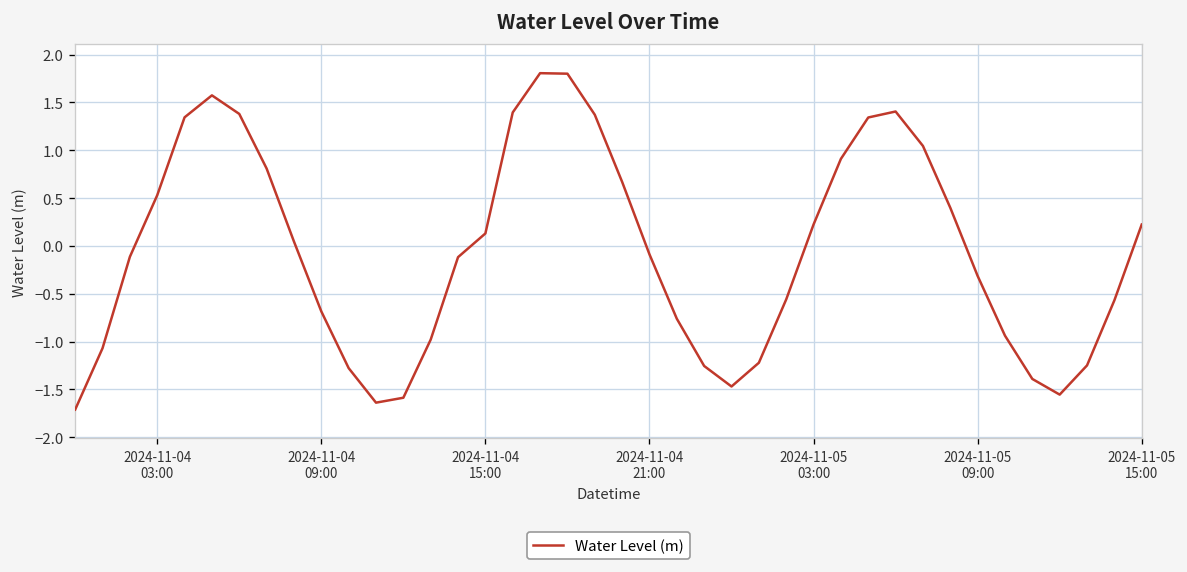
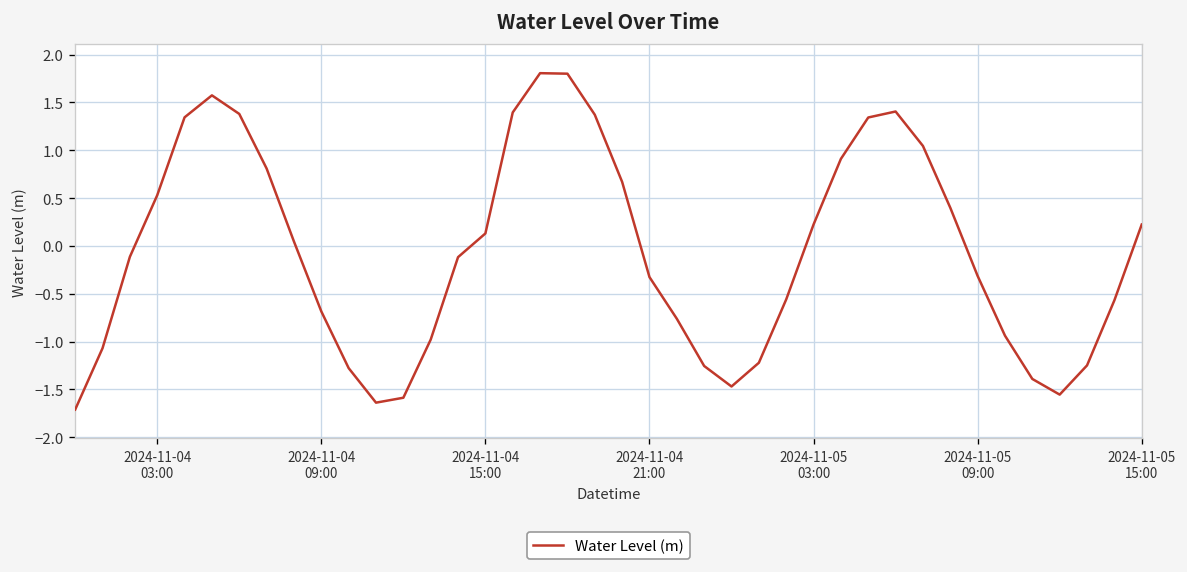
  {
    "2024-11-04 03:00": 0.5,
    "2024-11-04 09:00": -0.7,
    "2024-11-04 15:00": 0.1,
-   "2024-11-04 21:00": -0.1,
+   "2024-11-04 21:00": -0.3,
    "2024-11-05 03:00": 0.2,
    "2024-11-05 09:00": -0.3,
    "2024-11-05 15:00": 0.2
  }
